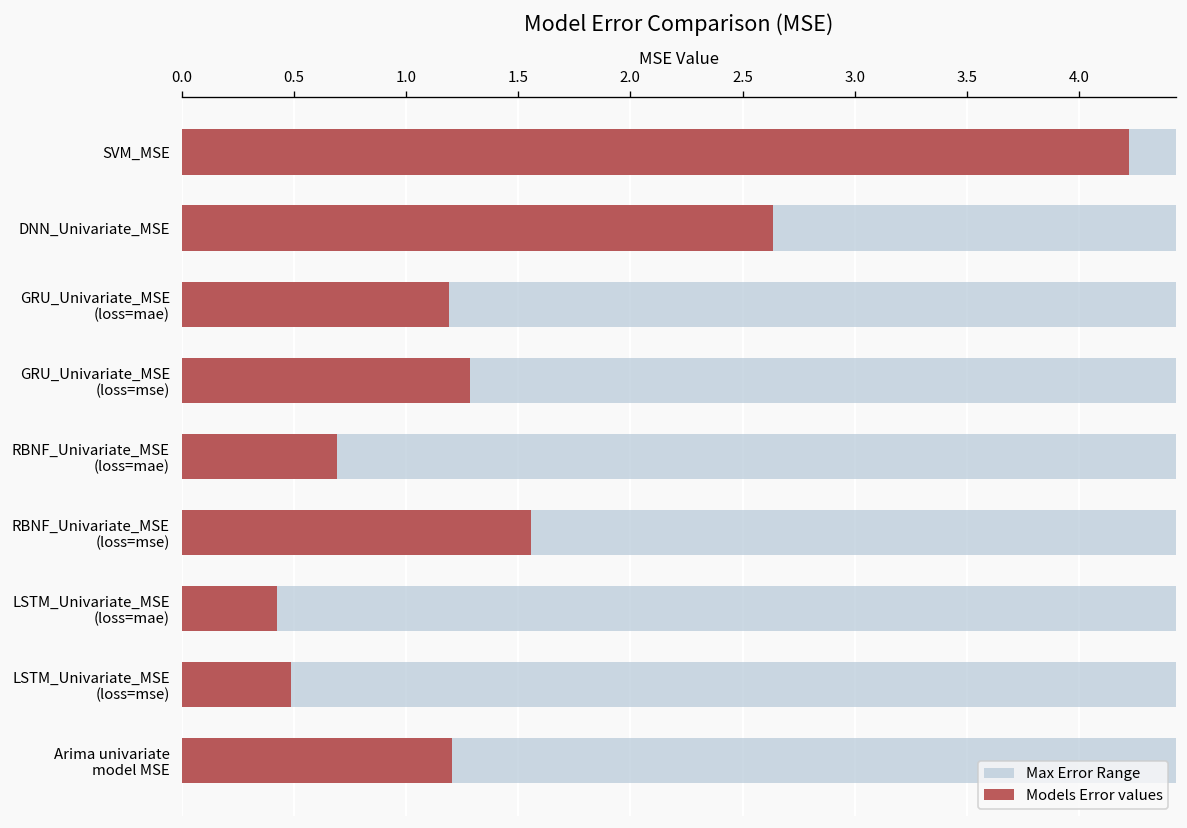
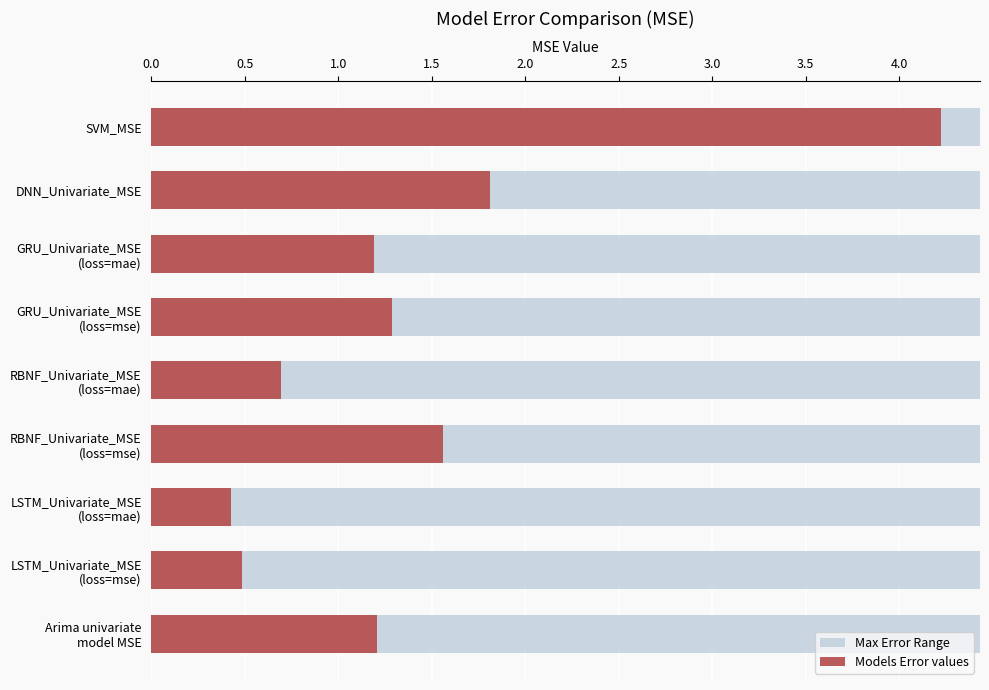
  {
    "Max Error Range": {
      "SVM_MSE": 4.43,
      "DNN_Univariate_MSE": 4.43,
      "GRU_Univariate_MSE (loss=mae)": 4.43,
      "GRU_Univariate_MSE (loss=mse)": 4.43,
      "RBNF_Univariate_MSE (loss=mae)": 4.43,
      "RBNF_Univariate_MSE (loss=mse)": 4.43,
      "LSTM_Univariate_MSE (loss=mae)": 4.43,
      "LSTM_Univariate_MSE (loss=mse)": 4.43,
      "Arima univariate model MSE": 4.43
    },
    "Models Error values": {
-     "DNN_Univariate_MSE": 2.64
+     "DNN_Univariate_MSE": 1.81
    }
  }
